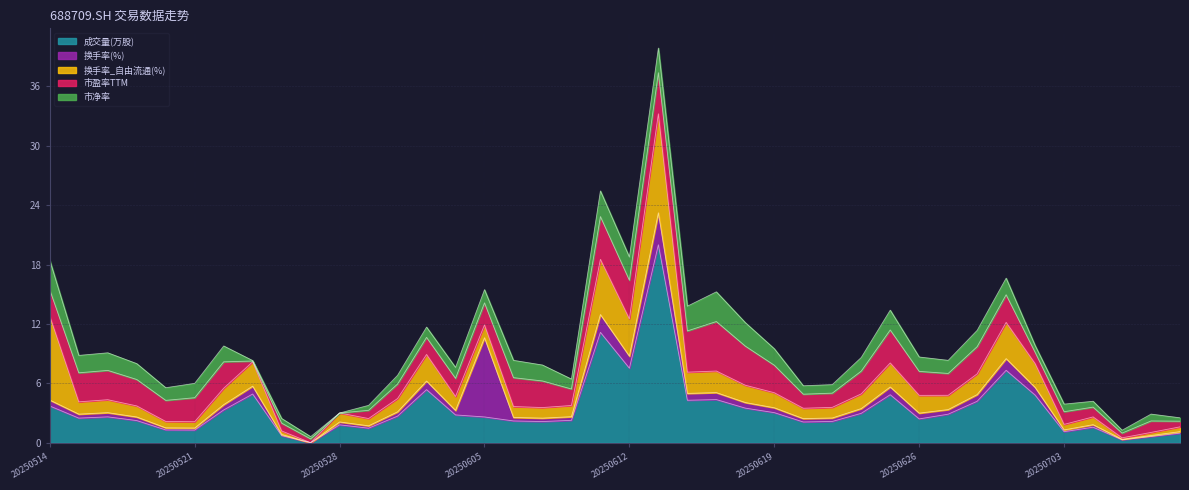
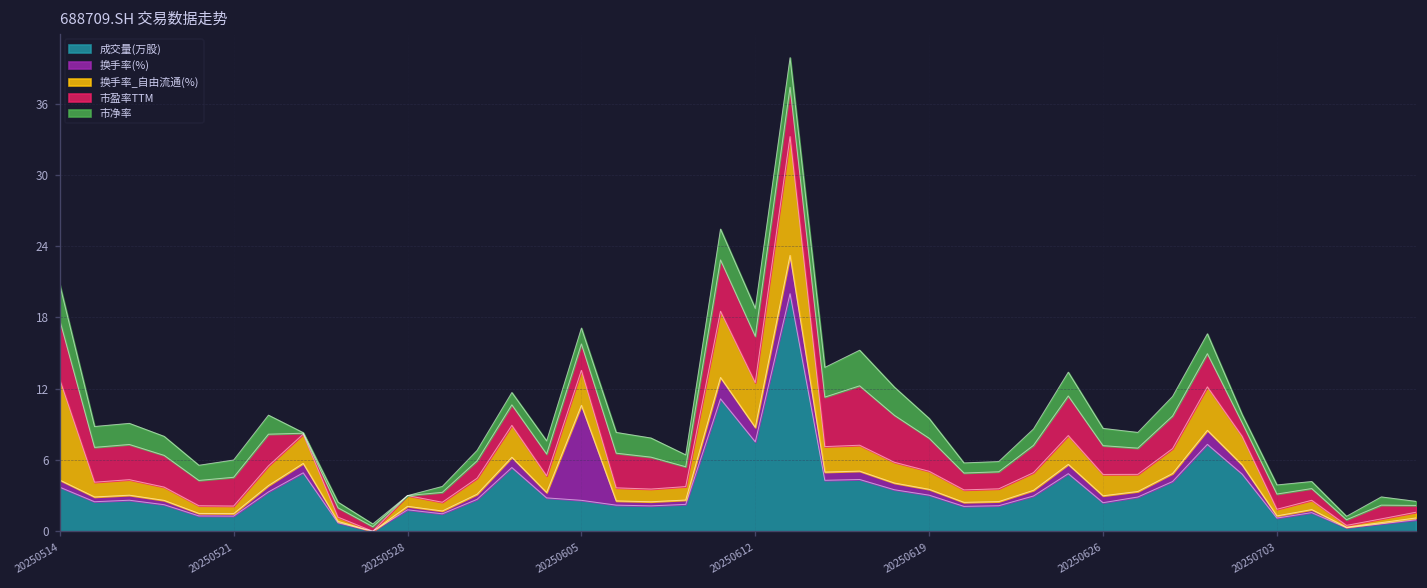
  {
    "成交量(万股)": {
      "20250514": 4,
      "20250528": 2,
      "20250605": 3,
      "20250612": 8,
      "20250619": 3,
      "20250626": 2
    },
    "换手率(%)": {
      "20250514": 1,
      "20250528": 0,
      "20250605": 8,
      "20250612": 1,
      "20250619": 0,
      "20250626": 1
    },
    "换手率_自由流通(%)": {
      "20250514": 8,
      "20250521": 1,
-     "20250605": 1,
+     "20250605": 3,
      "20250612": 4,
      "20250619": 2,
      "20250626": 2,
      "20250703": 1
    },
    "市盈率TTM": {
-     "20250514": 3,
+     "20250514": 5,
      "20250521": 2,
      "20250605": 2,
      "20250612": 4,
      "20250619": 3,
      "20250626": 2,
      "20250703": 1
    },
    "市净率": {
      "20250514": 3,
      "20250521": 1,
      "20250605": 1,
      "20250612": 2,
      "20250619": 2,
      "20250626": 1,
      "20250703": 1
    }
  }
